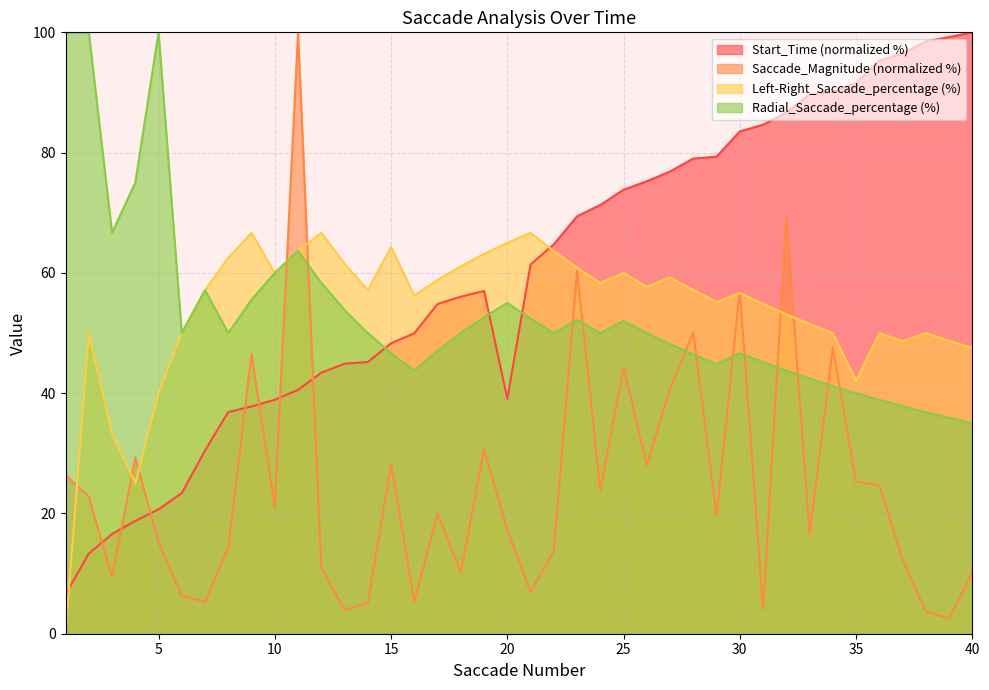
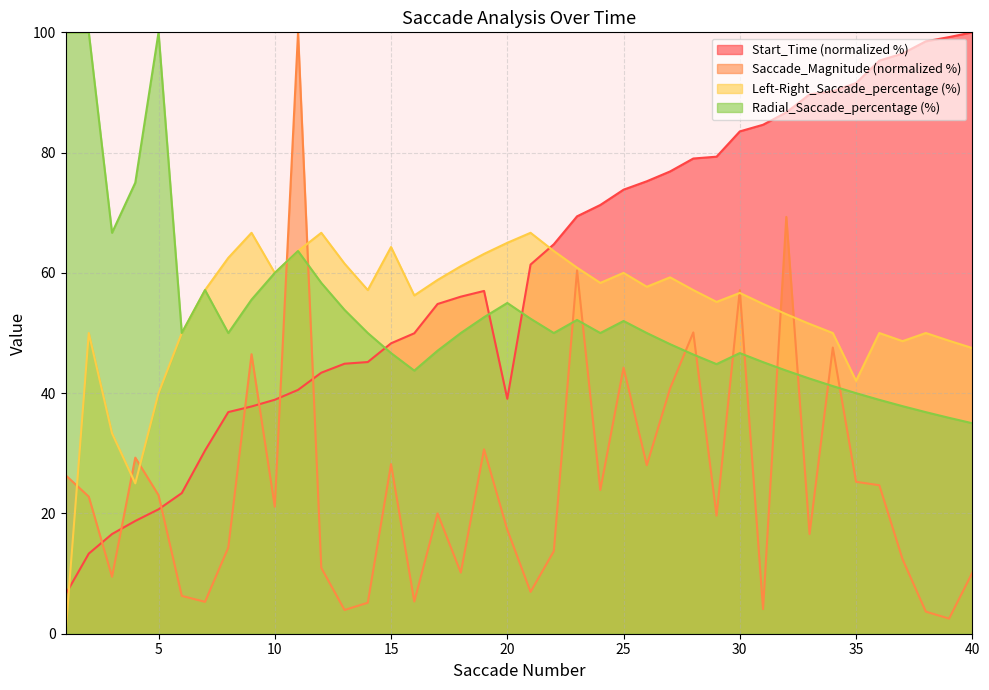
  {
    "Start_Time (normalized %)": {
      "5": 21,
      "10": 39,
      "15": 48,
      "20": 39,
      "25": 74,
      "30": 84,
      "40": 100
    },
    "Saccade_Magnitude (normalized %)": {
-     "5": 15,
+     "5": 23,
      "10": 21,
      "15": 28,
      "20": 17,
      "25": 44,
      "30": 57,
      "35": 25,
      "40": 10
    },
    "Left-Right_Saccade_percentage (%)": {
      "5": 40,
      "15": 64,
      "20": 65,
      "25": 60,
      "30": 57,
      "35": 42,
      "40": 48
    },
    "Radial_Saccade_percentage (%)": {
      "5": 100,
      "15": 47,
      "20": 55,
      "25": 52,
      "30": 47,
      "35": 40,
      "40": 35
    }
  }
